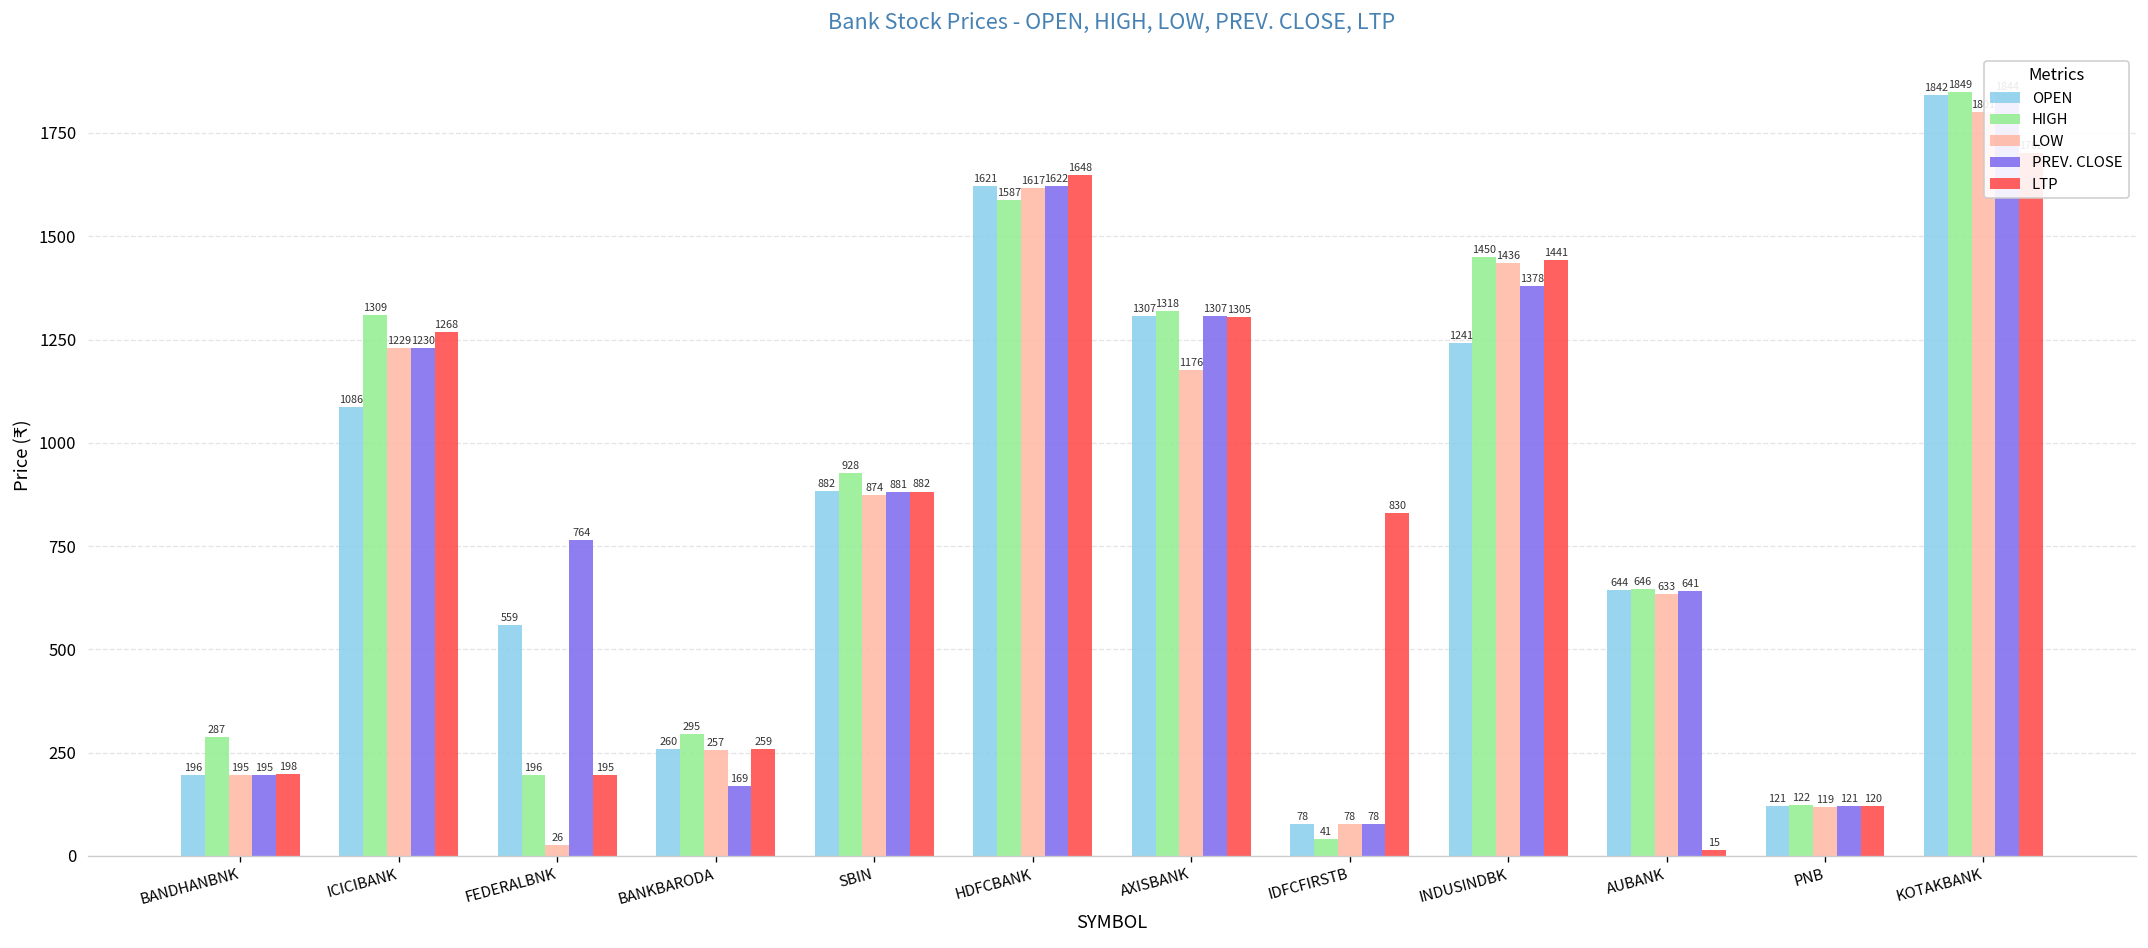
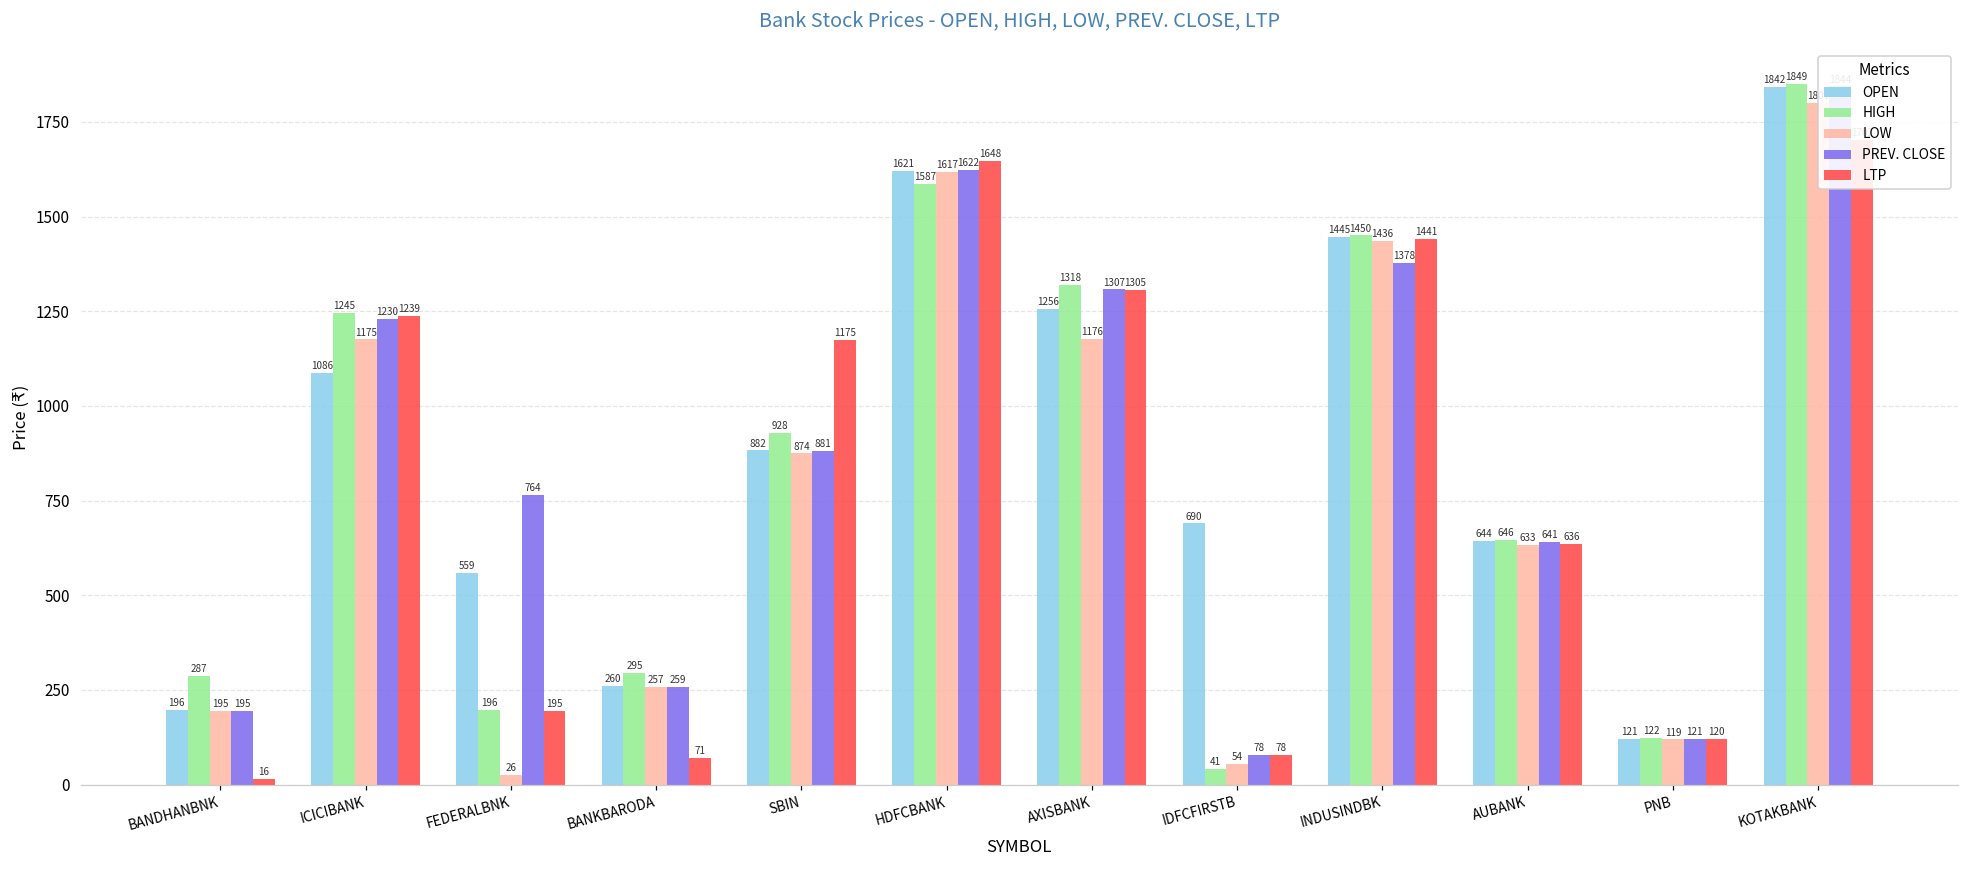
  {
    "OPEN": {
      "BANDHANBNK": 196,
      "ICICIBANK": 1086,
      "FEDERALBNK": 559,
      "BANKBARODA": 260,
      "SBIN": 882,
      "HDFCBANK": 1621,
-     "AXISBANK": 1307,
-     "IDFCFIRSTB": 78,
-     "INDUSINDBK": 1241,
+     "AXISBANK": 1256,
+     "IDFCFIRSTB": 690,
+     "INDUSINDBK": 1445,
      "AUBANK": 644,
      "PNB": 121,
      "KOTAKBANK": 1842
    },
    "HIGH": {
      "BANDHANBNK": 287,
-     "ICICIBANK": 1309,
+     "ICICIBANK": 1245,
      "FEDERALBNK": 196,
      "BANKBARODA": 295,
      "SBIN": 928,
      "HDFCBANK": 1587,
      "AXISBANK": 1318,
      "IDFCFIRSTB": 41,
      "INDUSINDBK": 1450,
      "AUBANK": 646,
      "PNB": 122,
      "KOTAKBANK": 1849
    },
    "LOW": {
      "BANDHANBNK": 195,
-     "ICICIBANK": 1229,
+     "ICICIBANK": 1175,
      "FEDERALBNK": 26,
      "BANKBARODA": 257,
      "SBIN": 874,
      "HDFCBANK": 1617,
      "AXISBANK": 1176,
-     "IDFCFIRSTB": 78,
+     "IDFCFIRSTB": 54,
      "INDUSINDBK": 1436,
      "AUBANK": 633,
      "PNB": 119
    },
    "PREV. CLOSE": {
      "BANDHANBNK": 195,
      "ICICIBANK": 1230,
      "FEDERALBNK": 764,
-     "BANKBARODA": 169,
+     "BANKBARODA": 259,
      "SBIN": 881,
      "HDFCBANK": 1622,
      "AXISBANK": 1307,
      "IDFCFIRSTB": 78,
      "INDUSINDBK": 1378,
      "AUBANK": 641,
      "PNB": 121
    },
    "LTP": {
-     "BANDHANBNK": 198,
-     "ICICIBANK": 1268,
+     "BANDHANBNK": 16,
+     "ICICIBANK": 1239,
      "FEDERALBNK": 195,
-     "BANKBARODA": 259,
-     "SBIN": 882,
+     "BANKBARODA": 71,
+     "SBIN": 1175,
      "HDFCBANK": 1648,
      "AXISBANK": 1305,
-     "IDFCFIRSTB": 830,
+     "IDFCFIRSTB": 78,
      "INDUSINDBK": 1441,
-     "AUBANK": 15,
+     "AUBANK": 636,
      "PNB": 120
    }
  }
